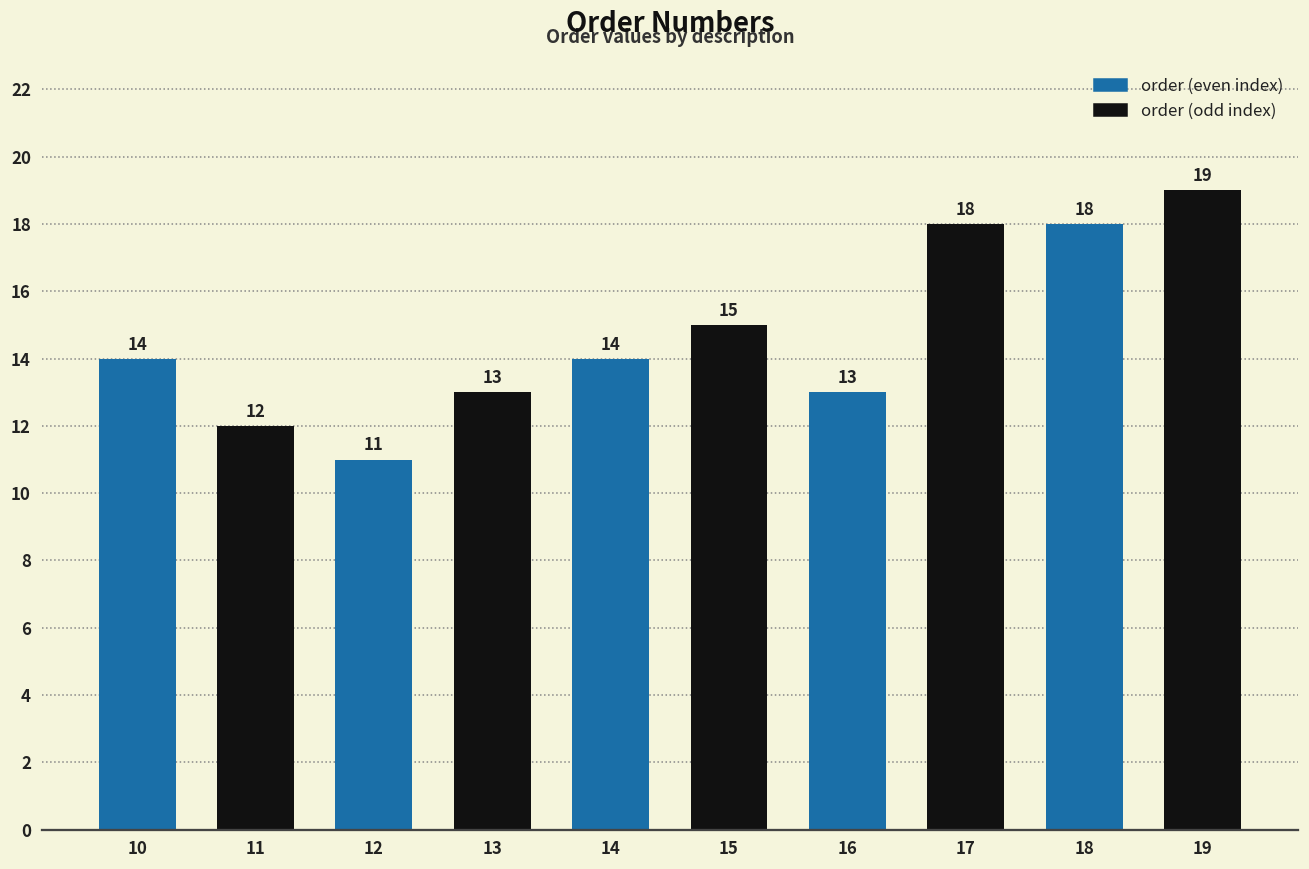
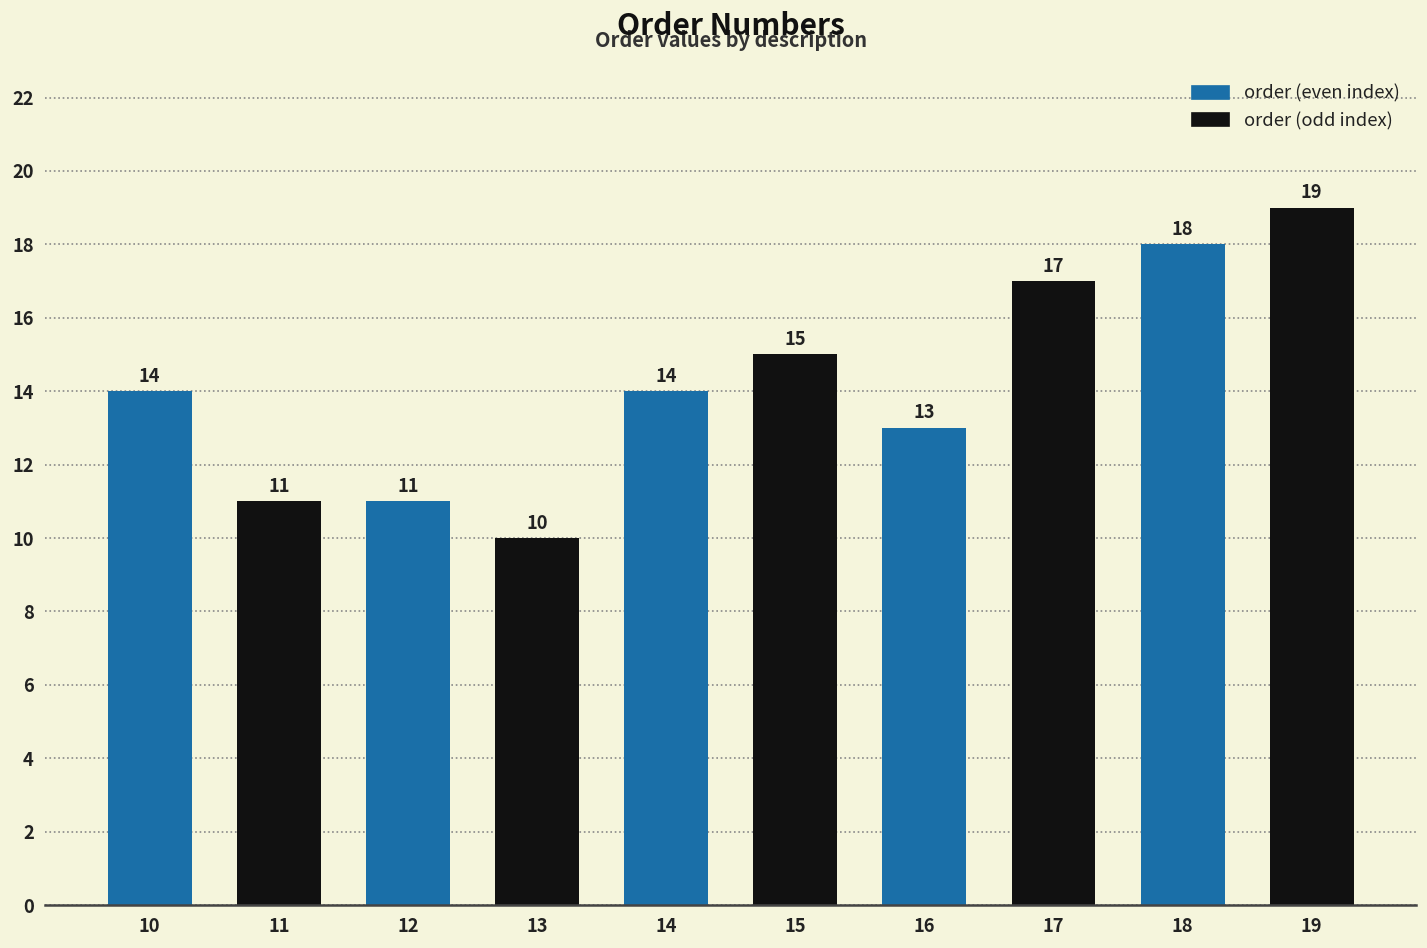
  {
    "10": 14,
-   "11": 12,
+   "11": 11,
    "12": 11,
-   "13": 13,
+   "13": 10,
    "14": 14,
    "15": 15,
    "16": 13,
-   "17": 18,
+   "17": 17,
    "18": 18,
    "19": 19
  }
